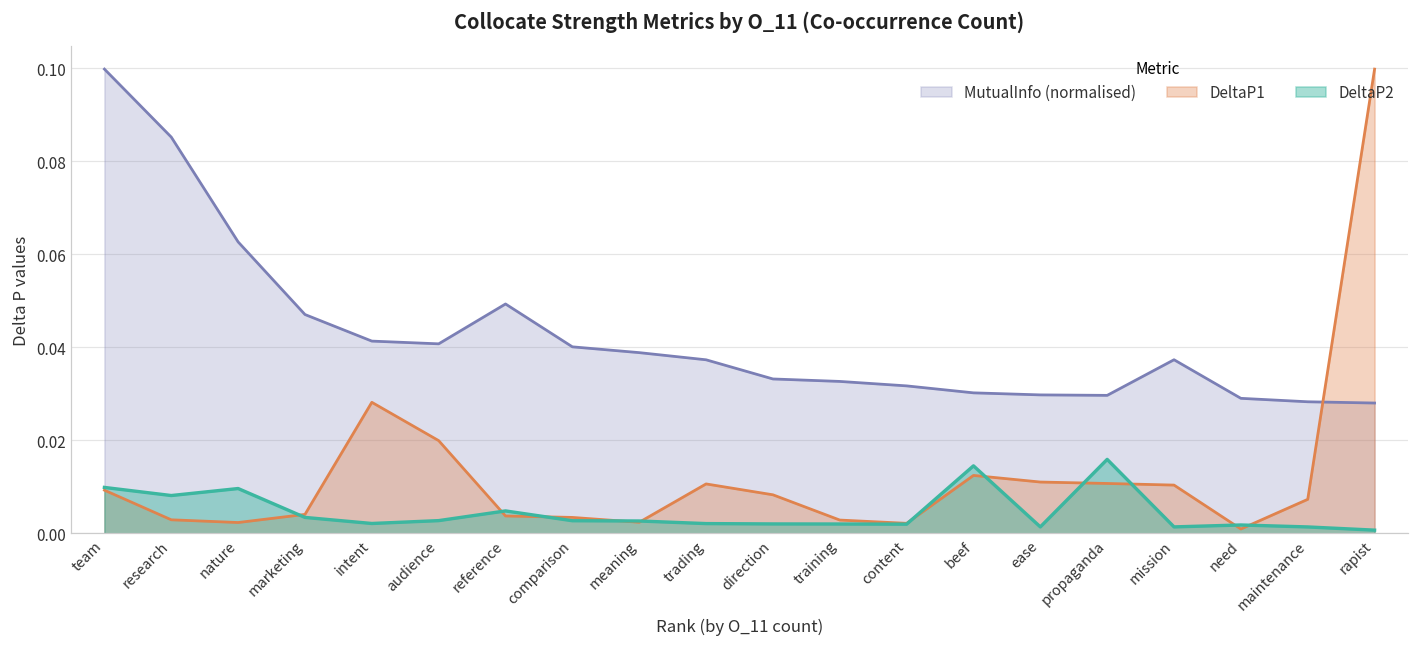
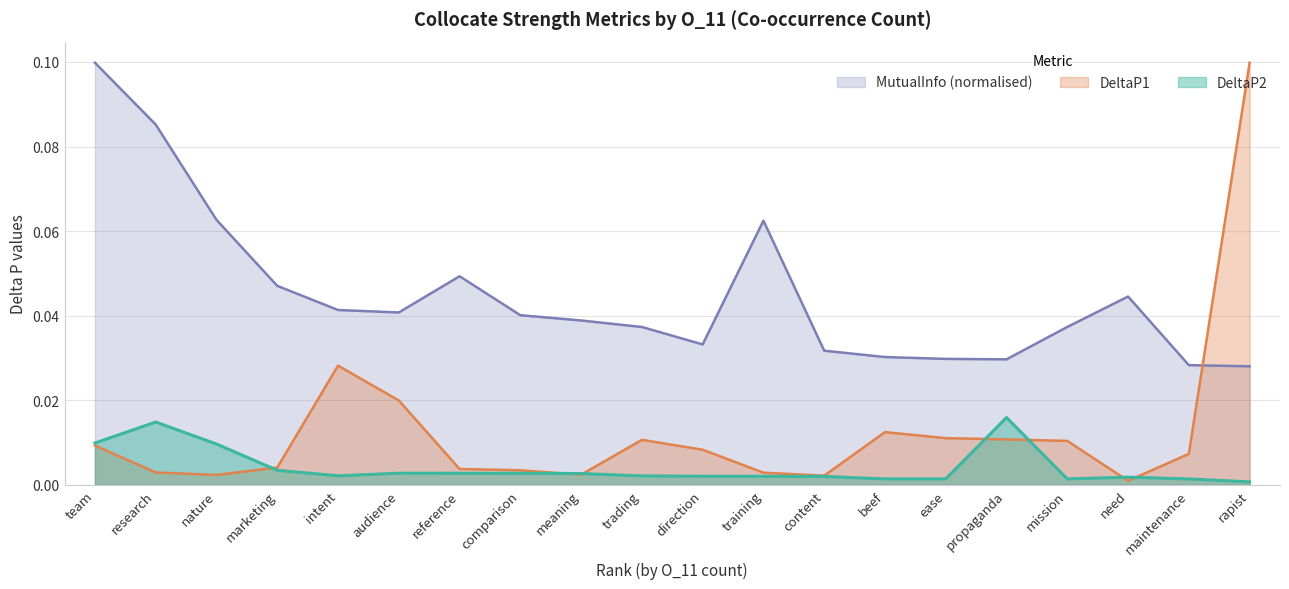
  {
    "MutualInfo (normalised)": {
      "team": 0.100,
      "research": 0.085,
      "nature": 0.063,
      "marketing": 0.047,
      "intent": 0.041,
      "audience": 0.041,
      "reference": 0.049,
      "comparison": 0.040,
      "meaning": 0.039,
      "trading": 0.037,
      "direction": 0.033,
-     "training": 0.033,
+     "training": 0.062,
      "content": 0.032,
      "beef": 0.030,
      "ease": 0.030,
      "propaganda": 0.030,
      "mission": 0.037,
-     "need": 0.029,
+     "need": 0.045,
      "maintenance": 0.028,
      "rapist": 0.028
    },
    "DeltaP1": {
      "research": 0.003,
      "nature": 0.002,
      "marketing": 0.004,
      "intent": 0.028,
      "audience": 0.020,
      "reference": 0.004,
      "comparison": 0.003,
      "trading": 0.011,
      "direction": 0.008,
      "training": 0.003,
      "beef": 0.012,
      "ease": 0.011,
      "propaganda": 0.011,
      "mission": 0.010,
      "need": 0.001,
      "maintenance": 0.007,
      "rapist": 0.100
    },
    "DeltaP2": {
-     "research": 0.008,
+     "research": 0.015,
      "nature": 0.010,
      "marketing": 0.003,
      "intent": 0.002,
      "audience": 0.003,
-     "reference": 0.005,
+     "reference": 0.003,
      "comparison": 0.003,
      "trading": 0.002,
      "direction": 0.002,
      "training": 0.002,
-     "beef": 0.015,
+     "beef": 0.001,
      "ease": 0.001,
      "propaganda": 0.016,
      "mission": 0.001,
      "need": 0.002,
      "maintenance": 0.001,
      "rapist": 0.001
    }
  }
